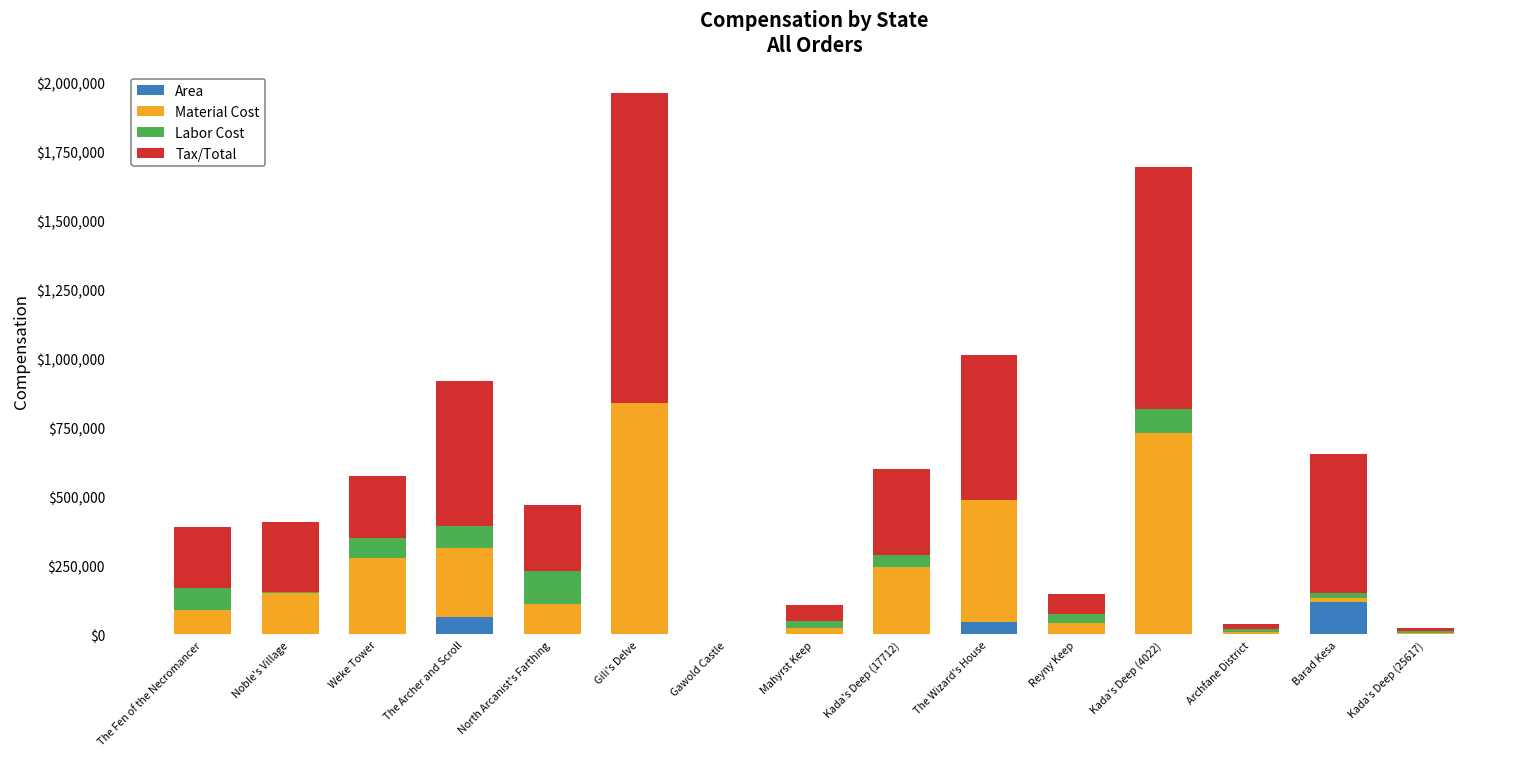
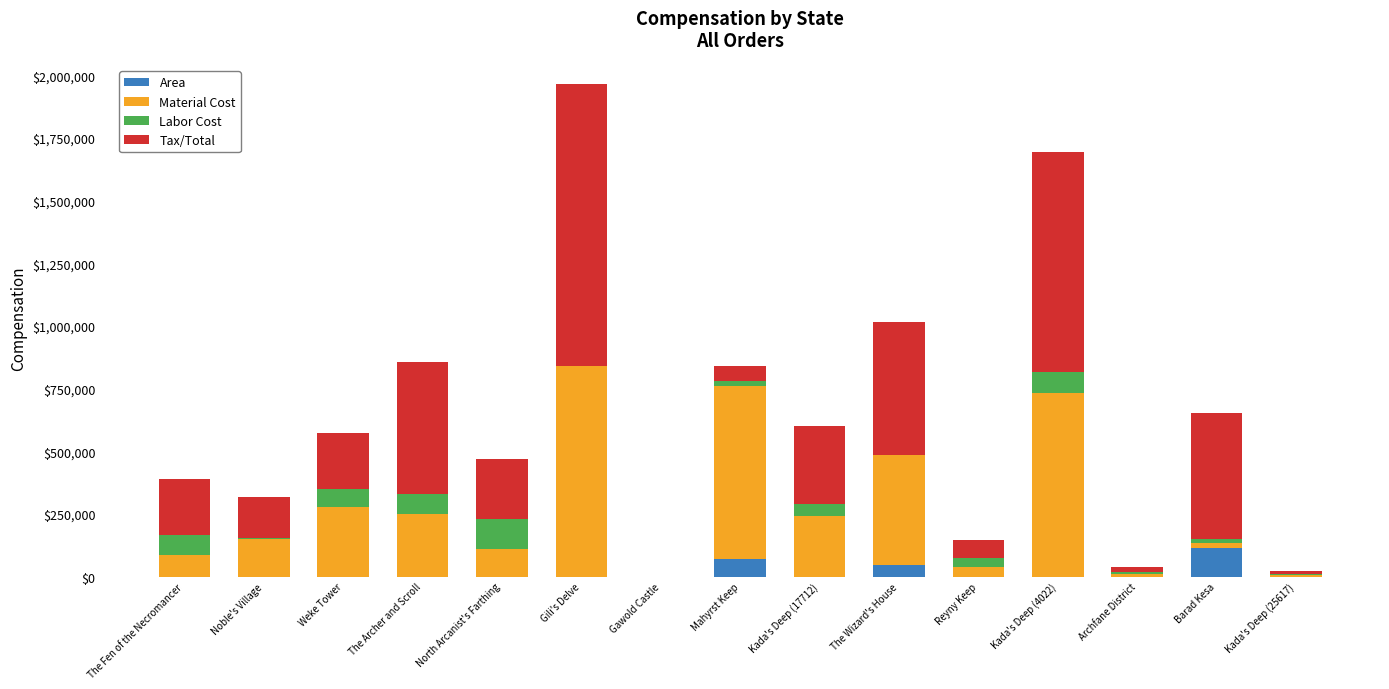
  {
    "Area": {
-     "The Archer and Scroll": "$60,000",
-     "Mahyrst Keep": "$0",
+     "The Archer and Scroll": "$0",
+     "Mahyrst Keep": "$70,000",
      "The Wizard's House": "$40,000",
      "Barad Kesa": "$120,000"
    },
    "Material Cost": {
      "The Fen of the Necromancer": "$90,000",
      "Noble's Village": "$150,000",
      "Weke Tower": "$280,000",
      "The Archer and Scroll": "$250,000",
      "North Arcanist's Farthing": "$110,000",
      "Gili's Delve": "$840,000",
      "Gawold Castle": "$0",
-     "Mahyrst Keep": "$20,000",
+     "Mahyrst Keep": "$690,000",
      "Kada's Deep (17712)": "$240,000",
      "The Wizard's House": "$440,000",
      "Reyny Keep": "$40,000",
      "Kada's Deep (4022)": "$730,000",
      "Barad Kesa": "$20,000"
    },
    "Labor Cost": {
      "The Fen of the Necromancer": "$80,000",
      "Weke Tower": "$70,000",
      "The Archer and Scroll": "$80,000",
      "North Arcanist's Farthing": "$120,000",
      "Gili's Delve": "$0",
      "Gawold Castle": "$0",
      "Mahyrst Keep": "$20,000",
      "Kada's Deep (17712)": "$40,000",
      "The Wizard's House": "$0",
      "Reyny Keep": "$40,000",
      "Kada's Deep (4022)": "$80,000",
      "Barad Kesa": "$20,000"
    },
    "Tax/Total": {
      "The Fen of the Necromancer": "$220,000",
-     "Noble's Village": "$250,000",
+     "Noble's Village": "$160,000",
      "Weke Tower": "$220,000",
      "The Archer and Scroll": "$530,000",
      "North Arcanist's Farthing": "$240,000",
      "Gili's Delve": "$1,120,000",
      "Gawold Castle": "$0",
      "Mahyrst Keep": "$60,000",
      "Kada's Deep (17712)": "$310,000",
      "The Wizard's House": "$530,000",
      "Reyny Keep": "$70,000",
      "Kada's Deep (4022)": "$880,000",
      "Archfane District": "$20,000",
      "Barad Kesa": "$500,000",
      "Kada's Deep (25617)": "$10,000"
    }
  }
